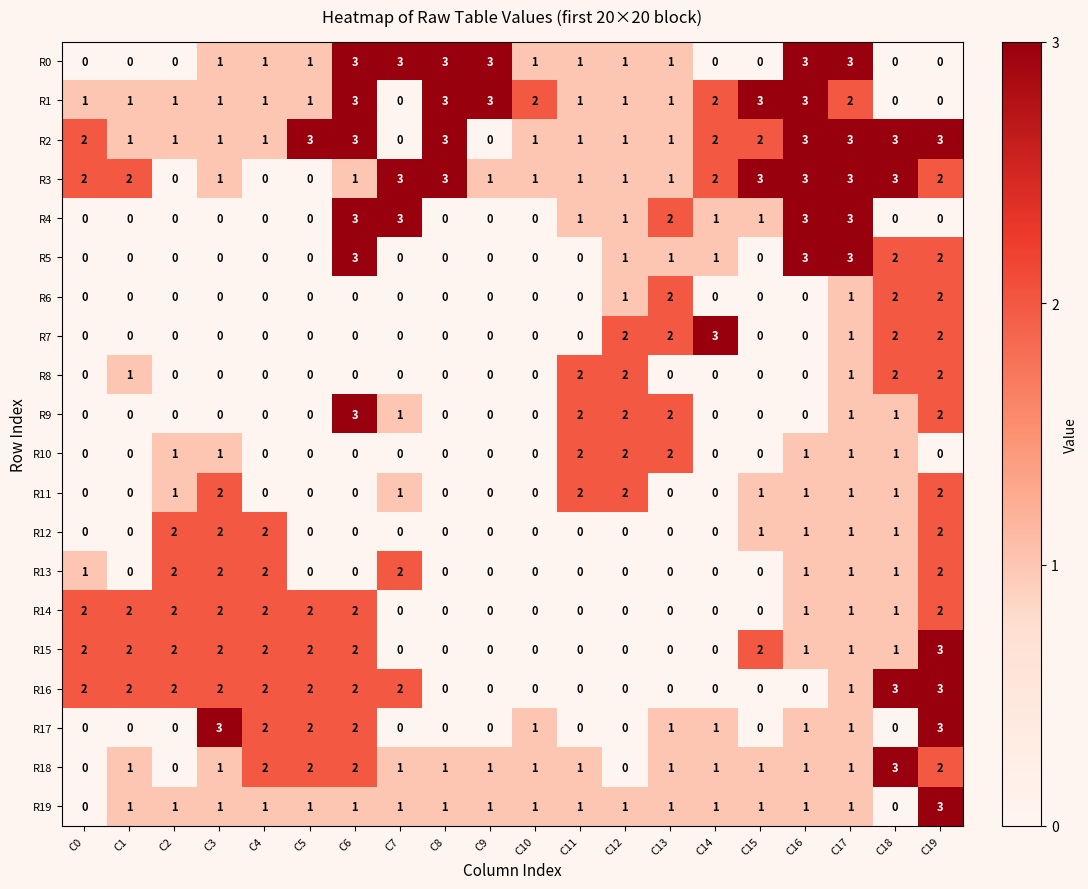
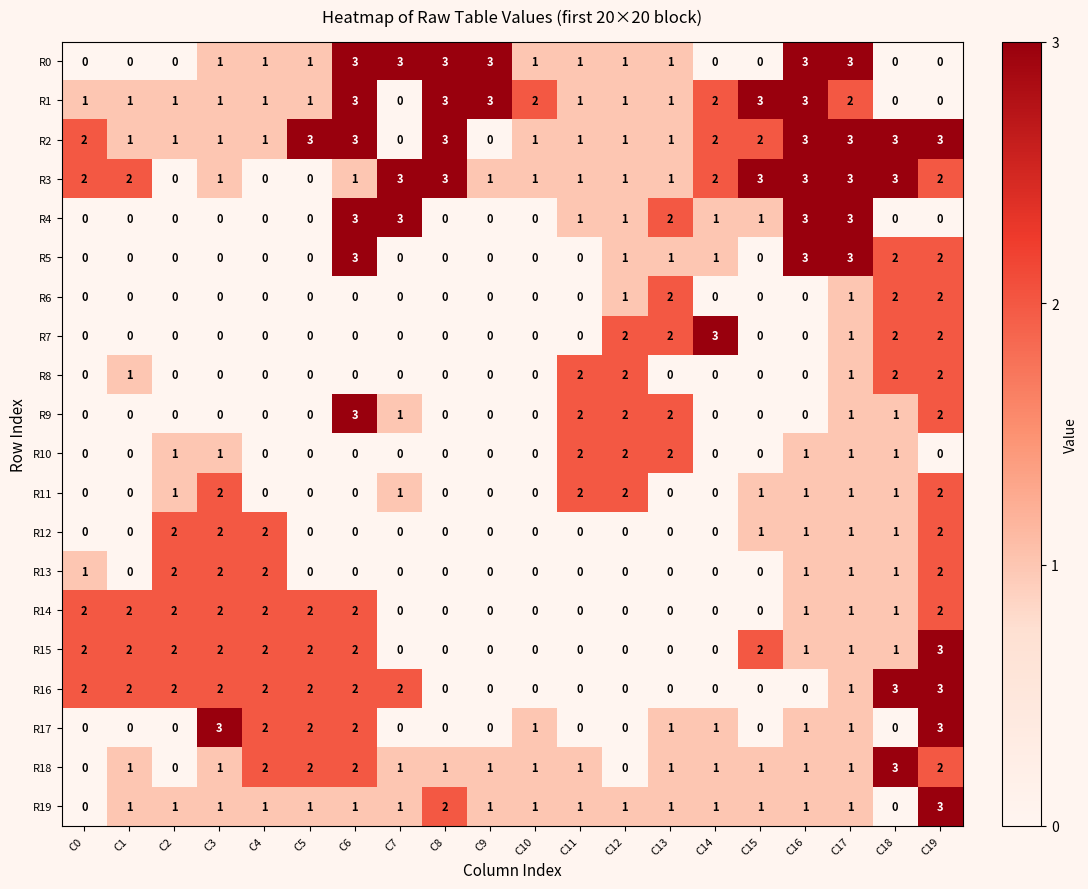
  {
    "R13": {
      "C0": 1,
      "C1": 0,
      "C2": 2,
      "C3": 2,
      "C4": 2,
      "C5": 0,
      "C6": 0,
-     "C7": 2,
+     "C7": 0,
      "C8": 0,
      "C9": 0,
      "C10": 0,
      "C11": 0,
      "C12": 0,
      "C13": 0,
      "C14": 0,
      "C15": 0,
      "C16": 1,
      "C17": 1,
      "C18": 1,
      "C19": 2
    },
    "R19": {
      "C0": 0,
      "C1": 1,
      "C2": 1,
      "C3": 1,
      "C4": 1,
      "C5": 1,
      "C6": 1,
      "C7": 1,
-     "C8": 1,
+     "C8": 2,
      "C9": 1,
      "C10": 1,
      "C11": 1,
      "C12": 1,
      "C13": 1,
      "C14": 1,
      "C15": 1,
      "C16": 1,
      "C17": 1,
      "C18": 0,
      "C19": 3
    }
  }
